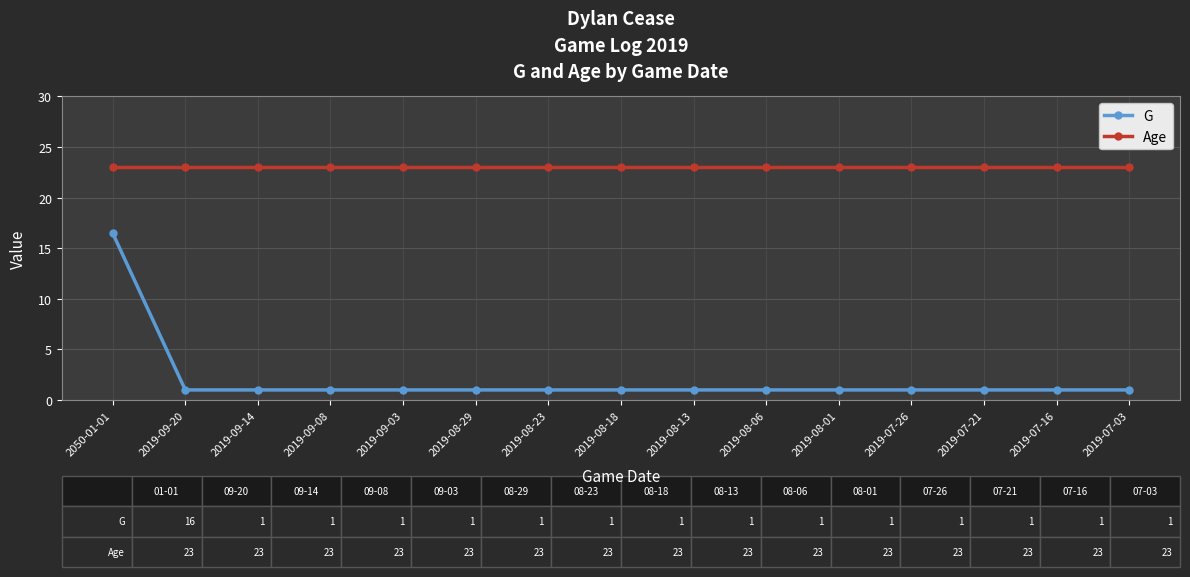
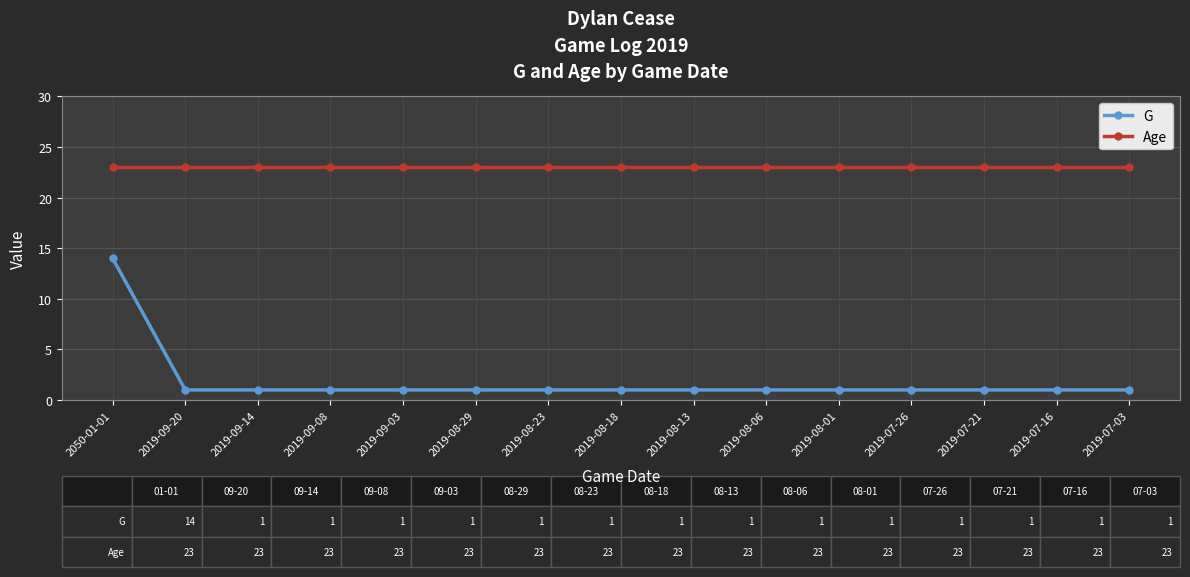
  {
    "G": {
-     "2050-01-01": 16
+     "2050-01-01": 14
    },
    "Age": {
      "2050-01-01": 23.0,
      "2019-09-20": 23.0,
      "2019-09-14": 23.0,
      "2019-09-08": 23.0,
      "2019-09-03": 23.0,
      "2019-08-29": 23.0,
      "2019-08-23": 23.0,
      "2019-08-18": 23.0,
      "2019-08-13": 23.0,
      "2019-08-06": 23.0,
      "2019-08-01": 23.0,
      "2019-07-26": 23.0,
      "2019-07-21": 23.0,
      "2019-07-16": 23.0,
      "2019-07-03": 23.0
    }
  }
